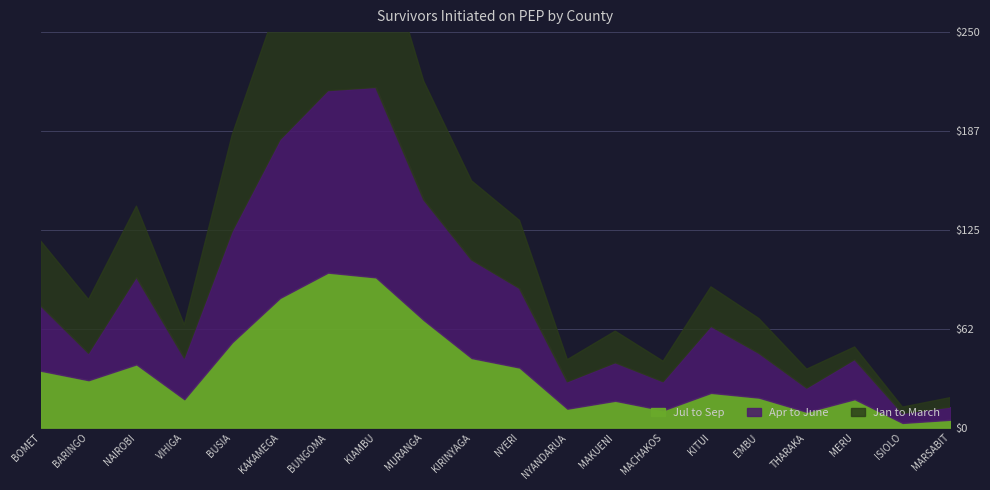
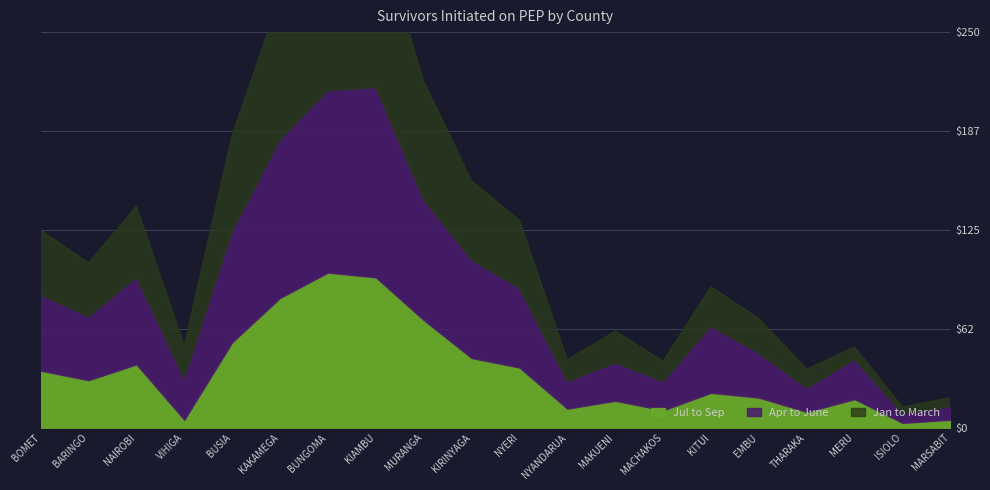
  {
    "Jul to Sep": {
      "BOMET": "$36",
      "BARINGO": "$30",
      "NAIROBI": "$40",
-     "VIHIGA": "$18",
+     "VIHIGA": "$5",
      "BUSIA": "$54",
      "KAKAMEGA": "$82",
      "BUNGOMA": "$98",
      "KIAMBU": "$95",
      "MURANGA": "$68",
      "KIRINYAGA": "$44",
      "NYERI": "$38",
      "NYANDARUA": "$12",
      "MAKUENI": "$17",
      "MACHAKOS": "$11",
      "KITUI": "$22",
      "EMBU": "$19",
      "THARAKA": "$10",
      "MERU": "$18",
      "ISIOLO": "$3",
      "MARSABIT": "$5"
    },
    "Apr to June": {
-     "BOMET": "$41",
-     "BARINGO": "$17",
+     "BOMET": "$48",
+     "BARINGO": "$40",
      "NAIROBI": "$55",
      "VIHIGA": "$26",
      "BUSIA": "$70",
      "KAKAMEGA": "$100",
      "BUNGOMA": "$115",
      "KIAMBU": "$120",
      "MURANGA": "$76",
      "KIRINYAGA": "$62",
      "NYERI": "$50",
      "NYANDARUA": "$17",
      "MAKUENI": "$24",
      "MACHAKOS": "$18",
      "KITUI": "$42",
      "EMBU": "$28",
      "THARAKA": "$15",
      "MERU": "$25",
      "ISIOLO": "$6",
      "MARSABIT": "$8"
    },
    "Jan to March": {
      "BOMET": "$41",
      "BARINGO": "$34",
      "NAIROBI": "$45",
      "VIHIGA": "$21",
      "BUSIA": "$61",
      "MURANGA": "$75",
      "KIRINYAGA": "$50",
      "NYERI": "$43",
      "NYANDARUA": "$14",
      "MAKUENI": "$20",
      "MACHAKOS": "$13",
      "KITUI": "$25",
      "EMBU": "$22",
      "THARAKA": "$12",
      "MERU": "$8",
      "ISIOLO": "$4",
      "MARSABIT": "$6"
    }
  }
